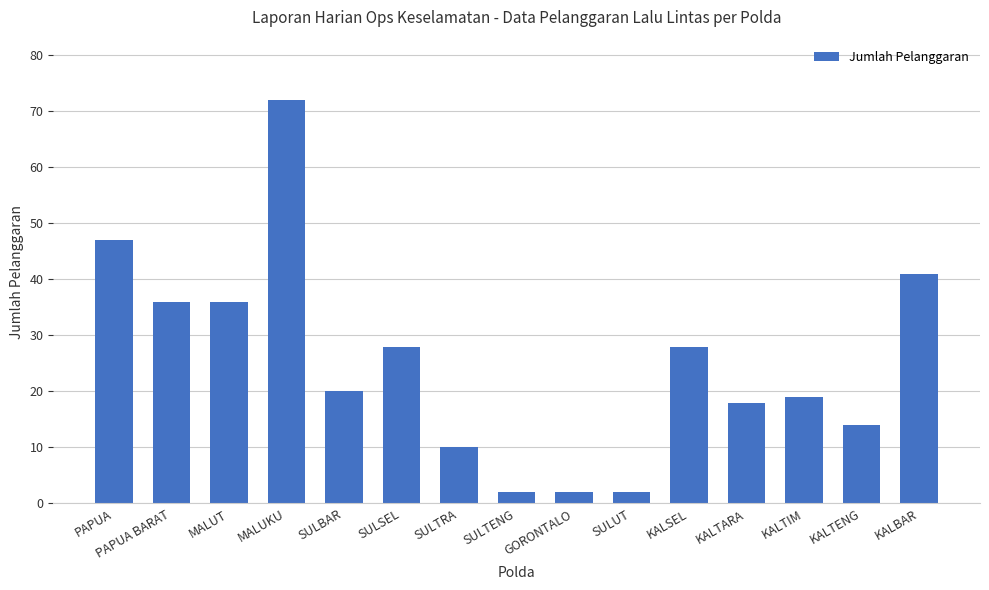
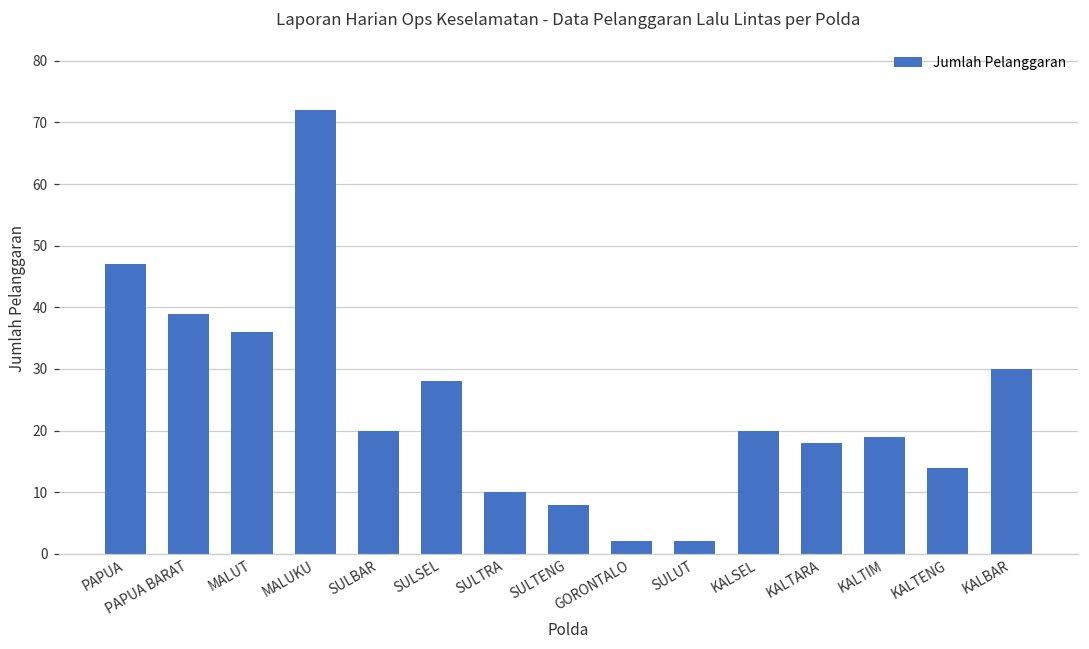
  {
    "PAPUA": 47,
-   "PAPUA BARAT": 36,
+   "PAPUA BARAT": 39,
    "MALUT": 36,
    "MALUKU": 72,
    "SULBAR": 20,
    "SULSEL": 28,
    "SULTRA": 10,
-   "SULTENG": 2,
+   "SULTENG": 8,
    "GORONTALO": 2,
    "SULUT": 2,
-   "KALSEL": 28,
+   "KALSEL": 20,
    "KALTARA": 18,
    "KALTIM": 19,
    "KALTENG": 14,
-   "KALBAR": 41
+   "KALBAR": 30
  }
